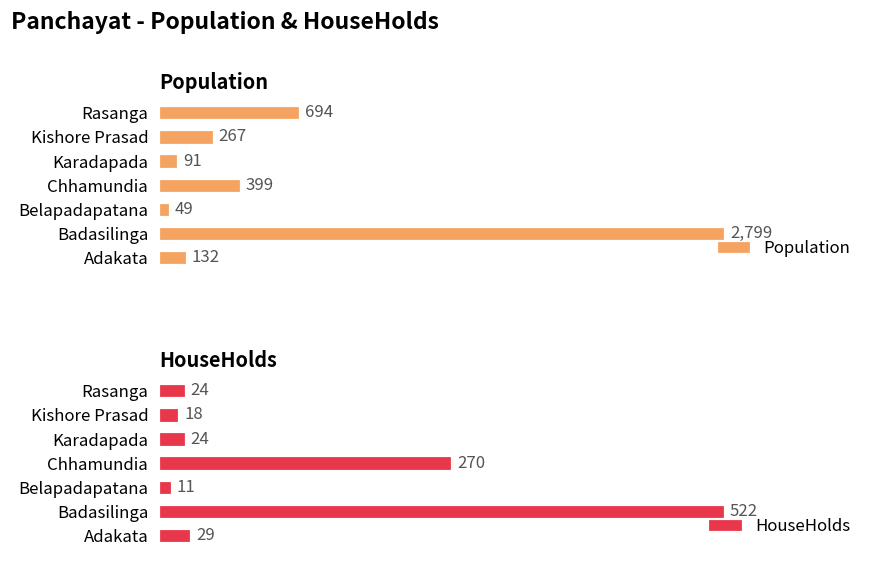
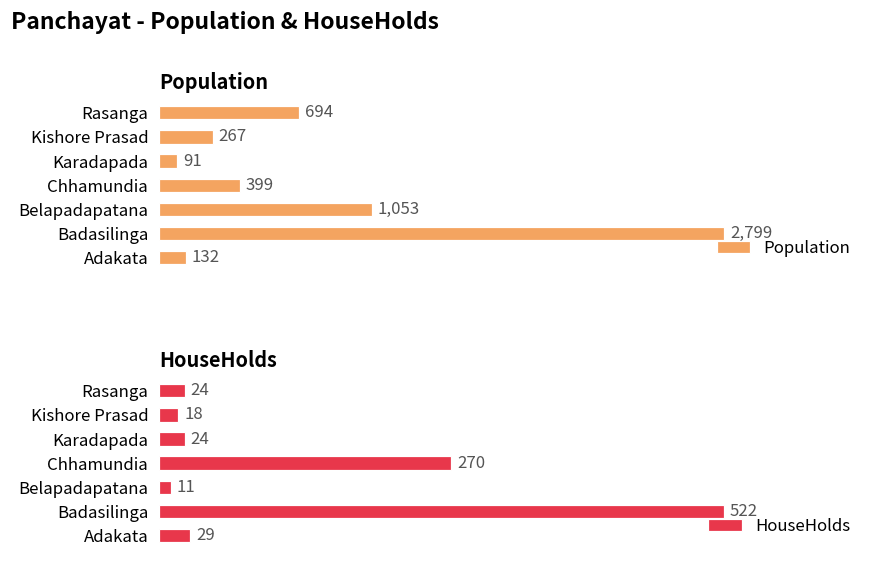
  {
    "Population": {
      "Rasanga": "694",
      "Kishore Prasad": "267",
      "Karadapada": "91",
      "Chhamundia": "399",
-     "Belapadapatana": "49",
+     "Belapadapatana": "1,053",
      "Badasilinga": "2,799",
      "Adakata": "132"
    },
    "HouseHolds": {
      "Rasanga": "24",
      "Kishore Prasad": "18",
      "Karadapada": "24",
      "Chhamundia": "270",
      "Belapadapatana": "11",
      "Badasilinga": "522",
      "Adakata": "29"
    }
  }
